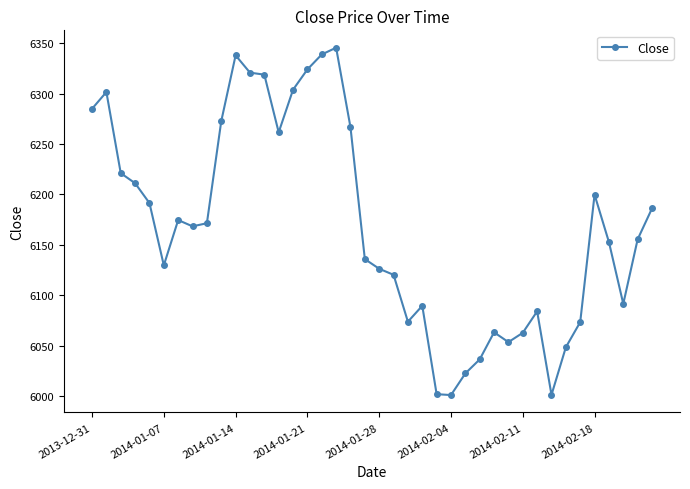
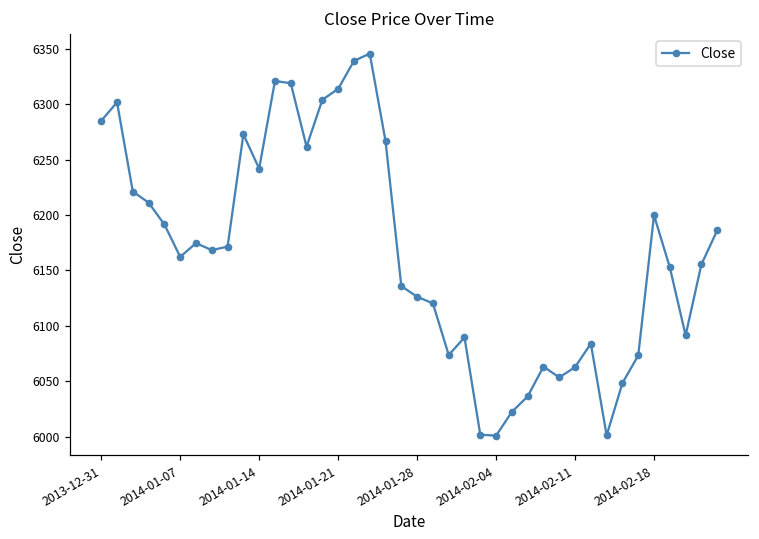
  {
    "2013-12-31": 6285,
-   "2014-01-07": 6130,
-   "2014-01-14": 6338,
-   "2014-01-21": 6324,
+   "2014-01-07": 6162,
+   "2014-01-14": 6242,
+   "2014-01-21": 6314,
    "2014-01-28": 6126,
    "2014-02-04": 6001,
    "2014-02-11": 6063,
    "2014-02-18": 6200
  }
